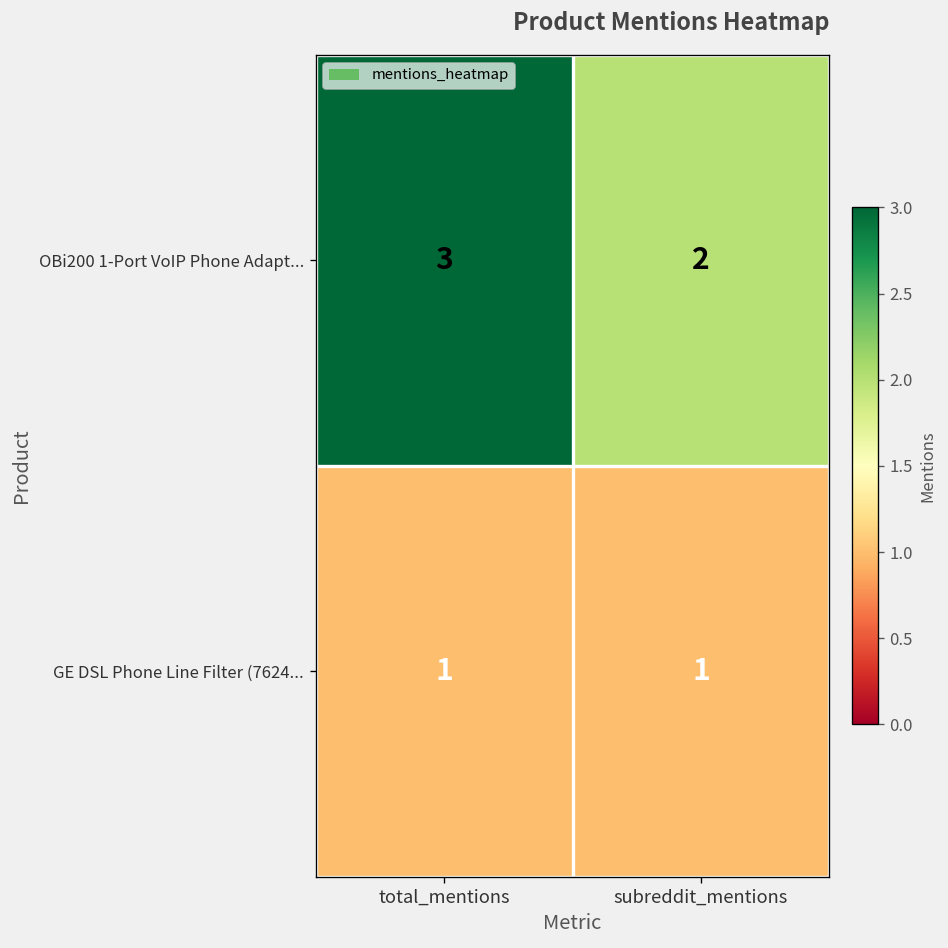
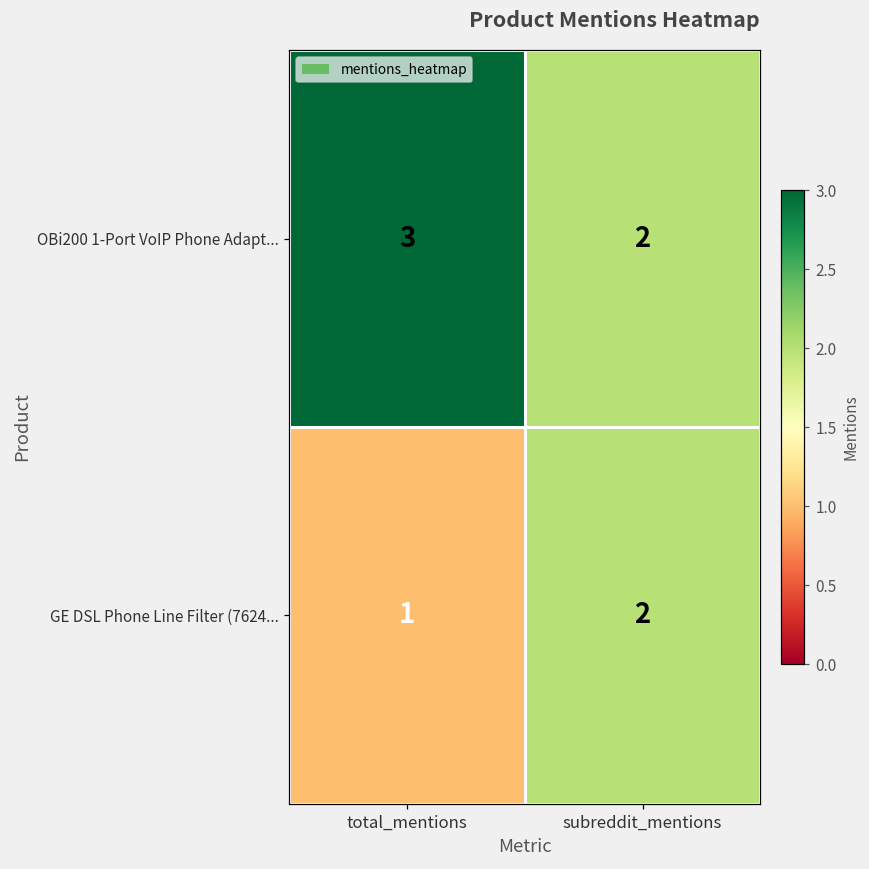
  {
    "OBi200 1-Port VoIP Phone Adapt...": {
      "total_mentions": 3,
      "subreddit_mentions": 2
    },
    "GE DSL Phone Line Filter (7624...": {
      "total_mentions": 1,
-     "subreddit_mentions": 1
+     "subreddit_mentions": 2
    }
  }
